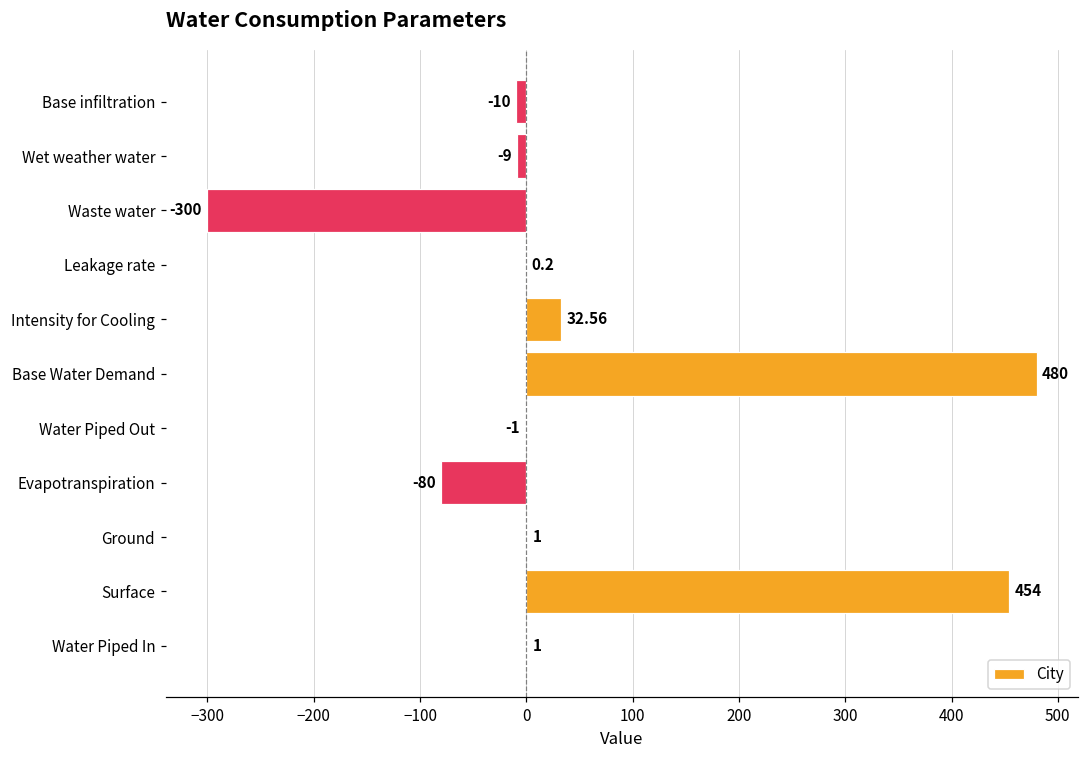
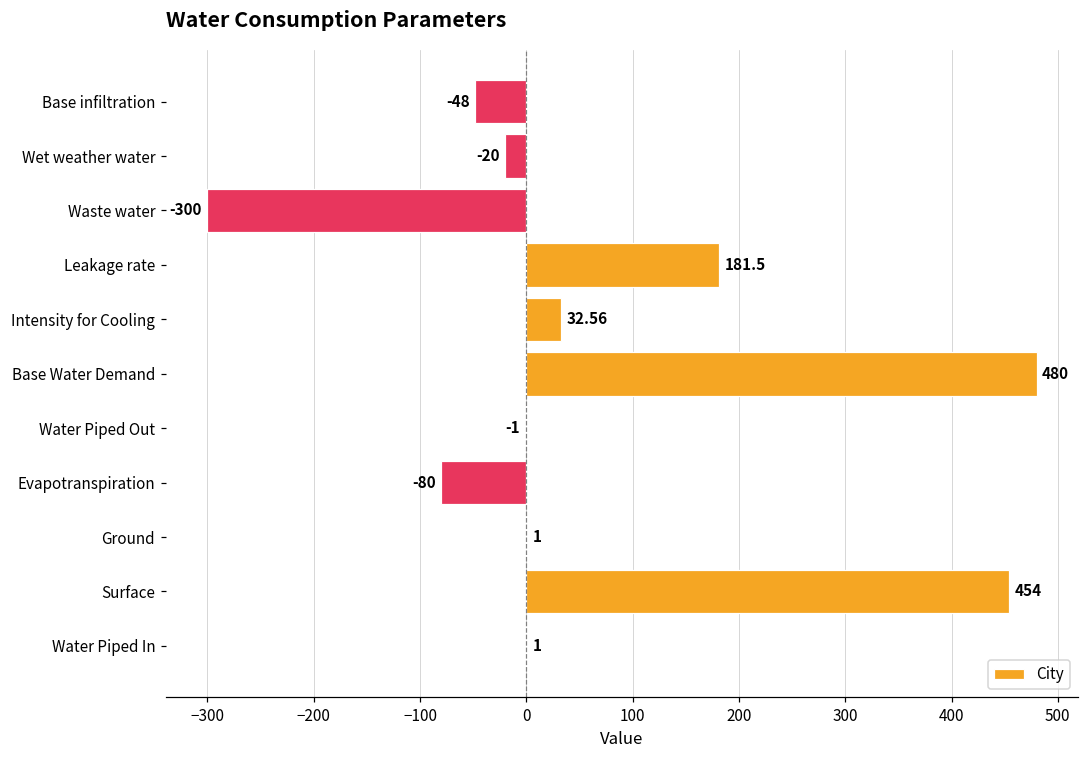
  {
-   "Base infiltration": -10,
-   "Wet weather water": -9,
+   "Base infiltration": -48,
+   "Wet weather water": -20,
    "Waste water": -300,
-   "Leakage rate": 0.2,
+   "Leakage rate": 181.5,
    "Intensity for Cooling": 32.56,
    "Base Water Demand": 480,
    "Water Piped Out": -1,
    "Evapotranspiration": -80,
    "Ground": 1,
    "Surface": 454,
    "Water Piped In": 1
  }
